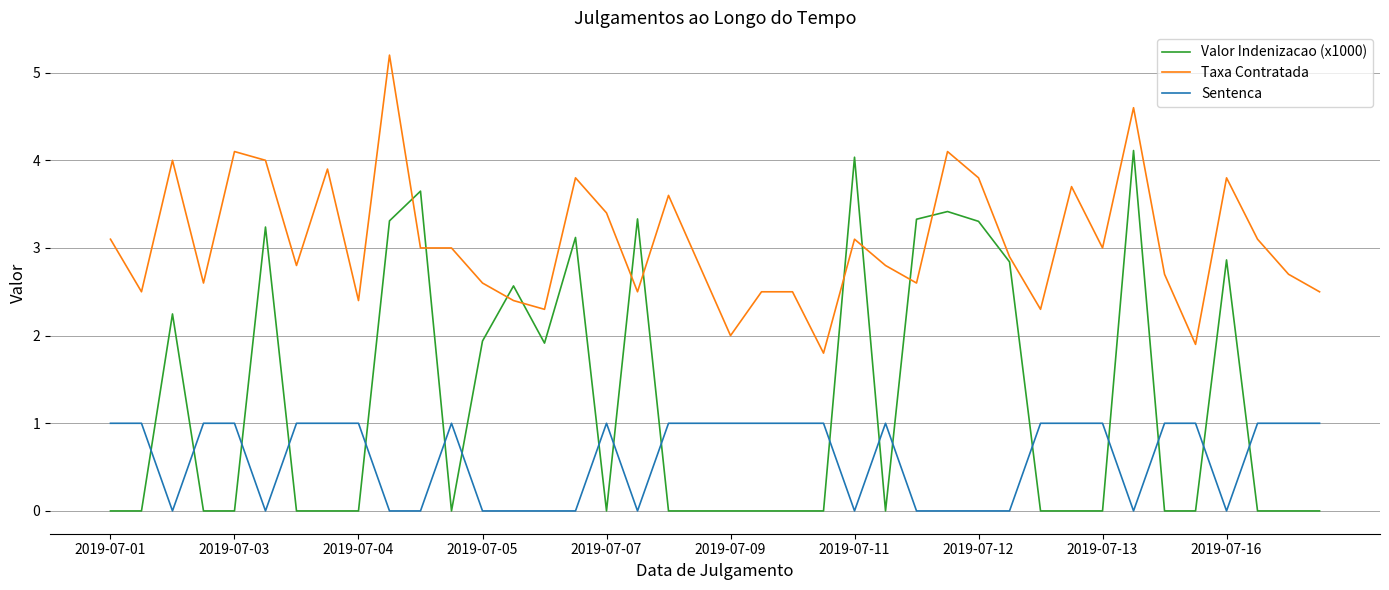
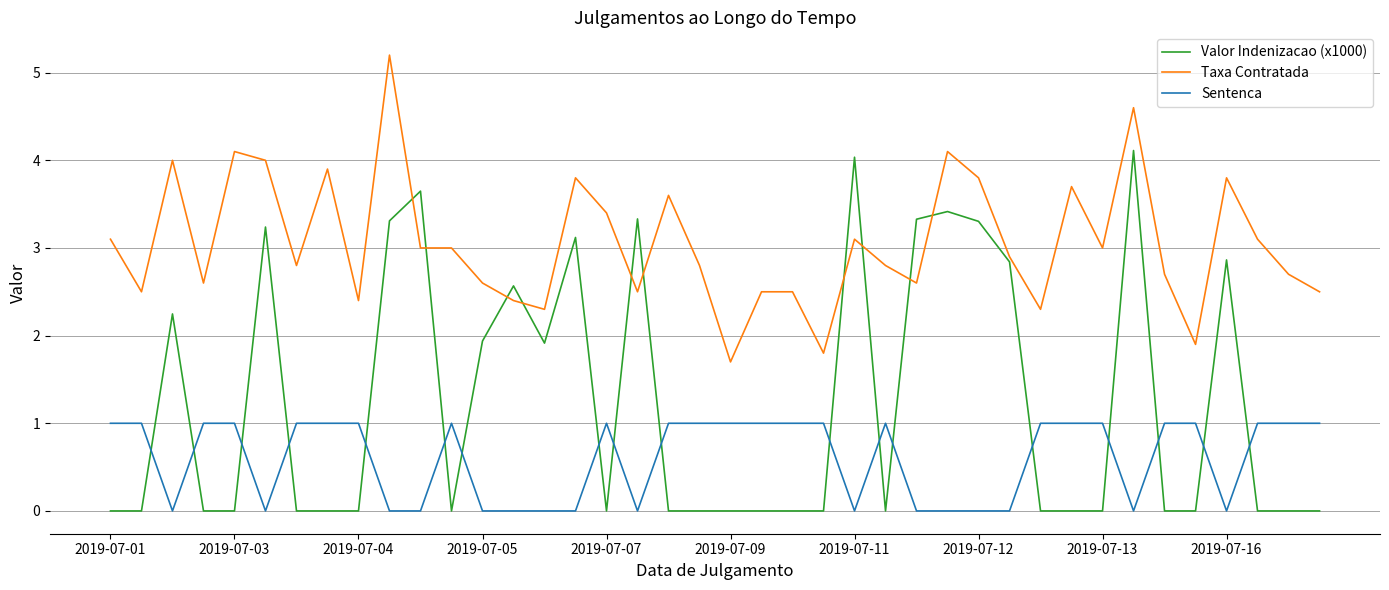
  {
    "Valor Indenizacao (x1000)": {
      "2019-07-09": 0.0
    },
    "Taxa Contratada": {
-     "2019-07-09": 2.0
+     "2019-07-09": 1.7
    },
    "Sentenca": {
      "2019-07-09": 1.0
    }
  }
